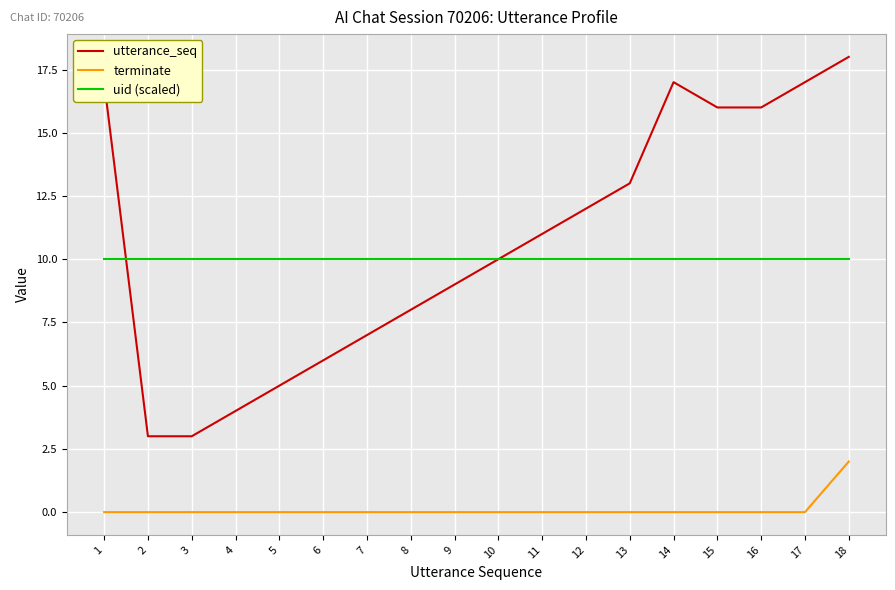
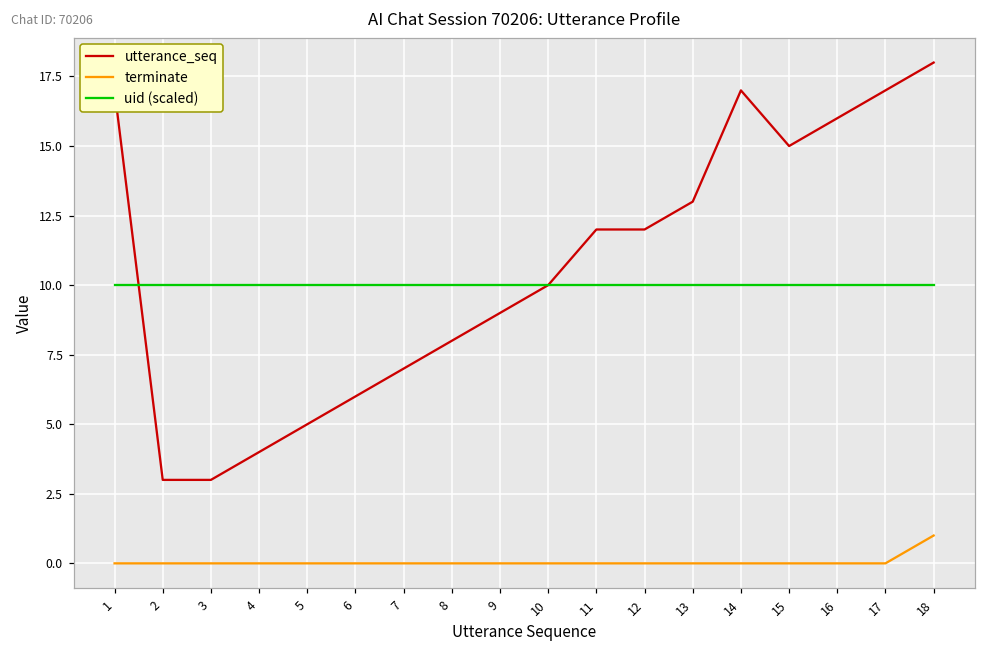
  {
    "utterance_seq": {
      "2": 3,
      "3": 3,
      "4": 4,
      "5": 5,
      "6": 6,
      "7": 7,
      "8": 8,
      "9": 9,
-     "11": 11,
+     "11": 12,
      "12": 12,
      "13": 13,
      "14": 17,
-     "15": 16,
+     "15": 15,
      "16": 16,
      "17": 17,
      "18": 18
    },
    "terminate": {
      "1": 0,
      "2": 0,
      "3": 0,
      "4": 0,
      "5": 0,
      "6": 0,
      "7": 0,
      "8": 0,
      "9": 0,
      "10": 0,
      "11": 0,
      "12": 0,
      "13": 0,
      "14": 0,
      "15": 0,
      "16": 0,
      "17": 0,
-     "18": 2
+     "18": 1
    },
    "uid (scaled)": {
      "1": 10,
      "2": 10,
      "3": 10,
      "4": 10,
      "5": 10,
      "6": 10,
      "7": 10,
      "8": 10,
      "9": 10,
      "11": 10,
      "12": 10,
      "13": 10,
      "14": 10,
      "15": 10,
      "16": 10,
      "17": 10,
      "18": 10
    }
  }
